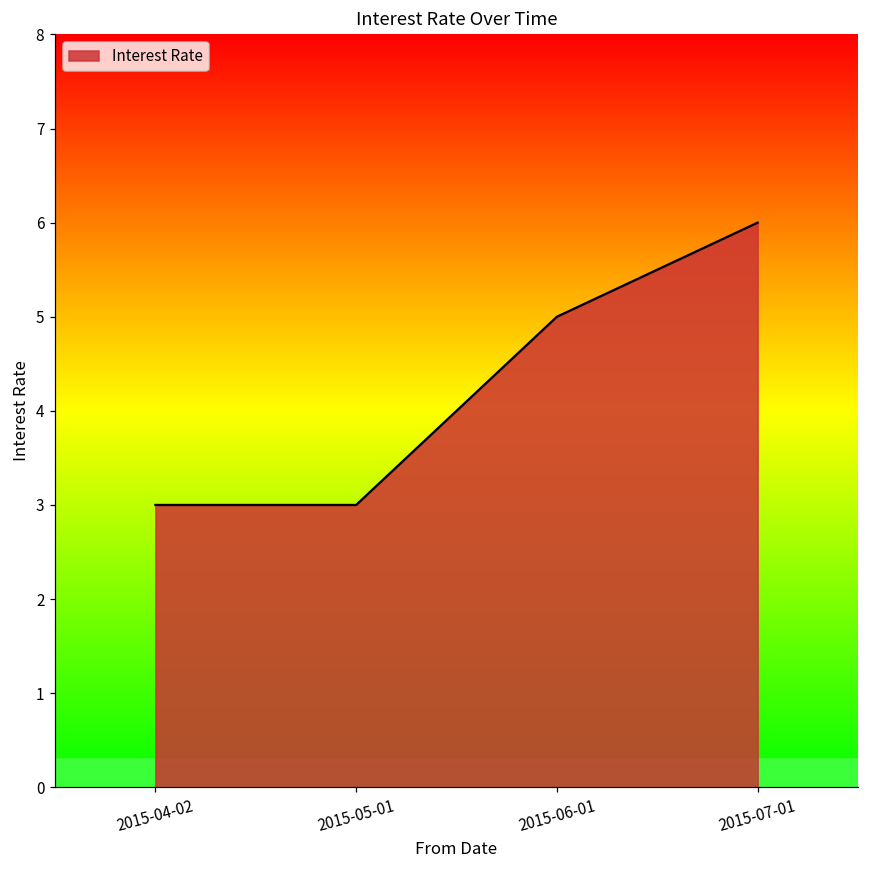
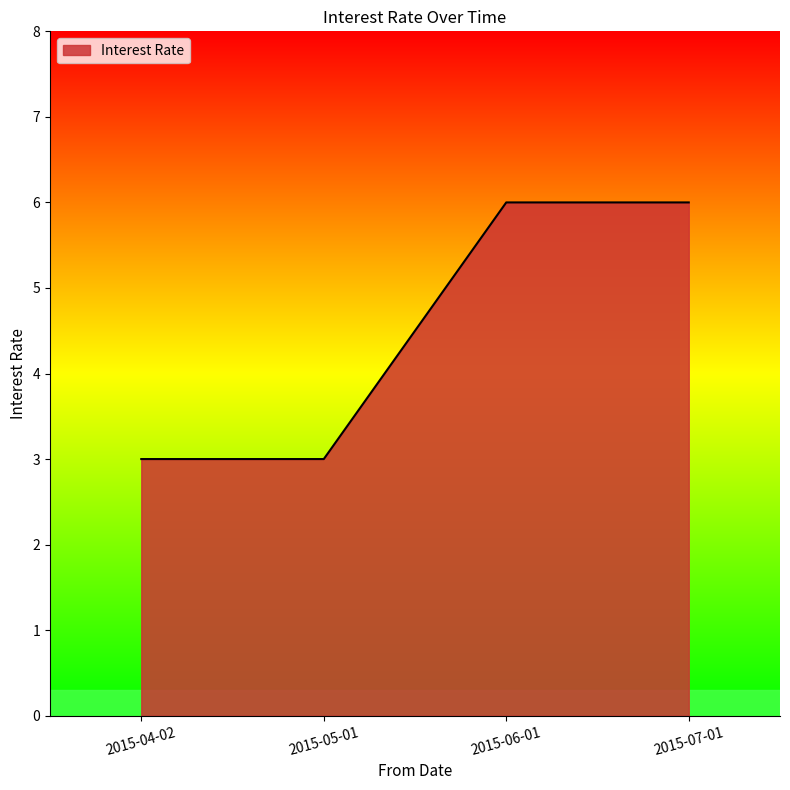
  {
    "2015-04-02": 3,
    "2015-05-01": 3,
-   "2015-06-01": 5,
+   "2015-06-01": 6,
    "2015-07-01": 6
  }
